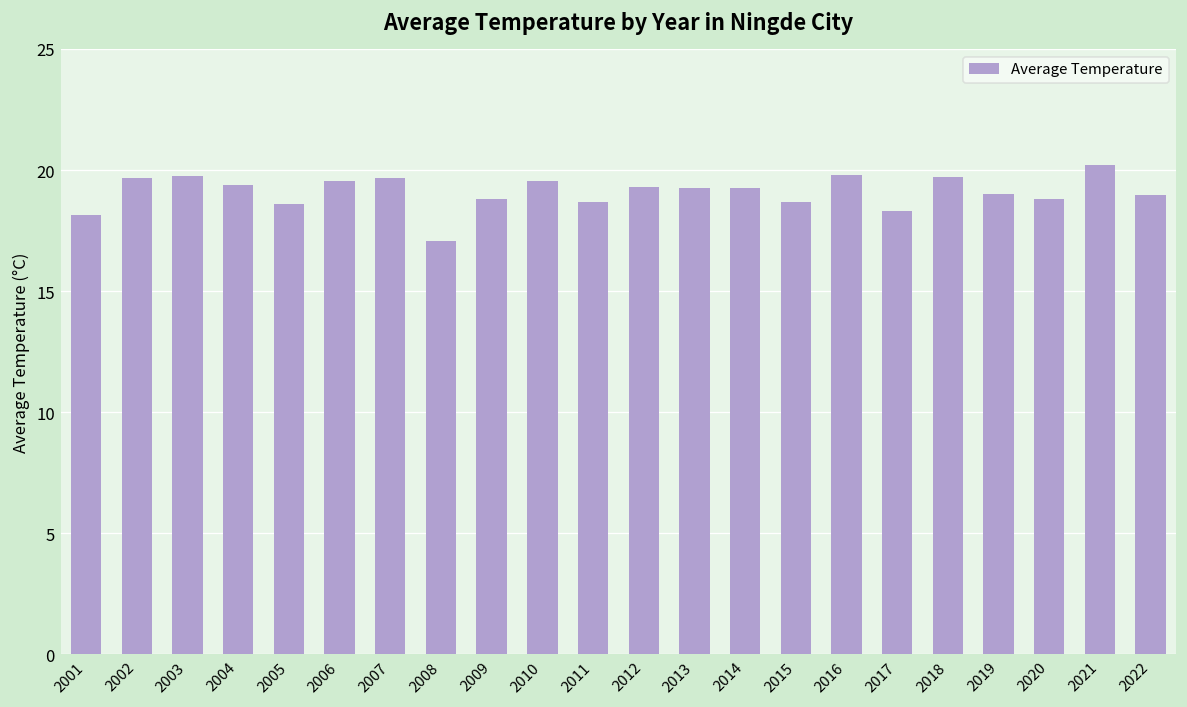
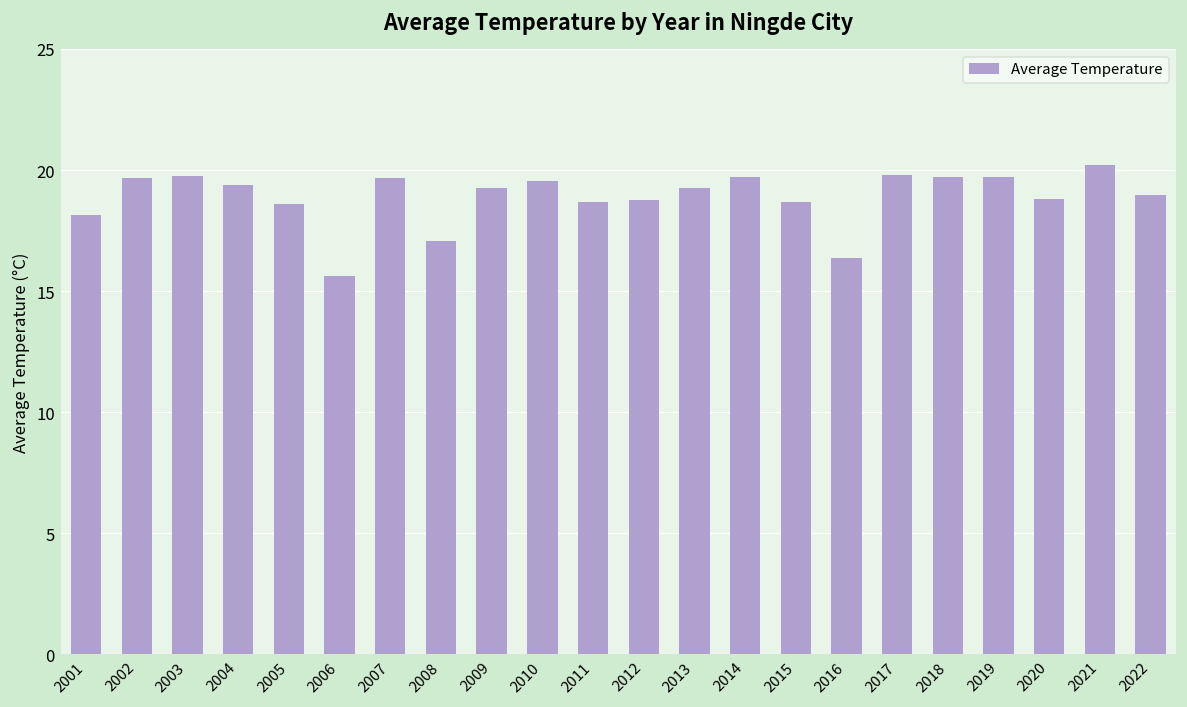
  {
    "2001": 18.2,
    "2002": 19.7,
    "2003": 19.7,
    "2004": 19.4,
    "2005": 18.6,
-   "2006": 19.5,
+   "2006": 15.6,
    "2007": 19.7,
    "2008": 17.1,
-   "2009": 18.8,
+   "2009": 19.3,
    "2010": 19.5,
    "2011": 18.7,
-   "2012": 19.3,
+   "2012": 18.7,
    "2013": 19.2,
-   "2014": 19.3,
+   "2014": 19.7,
    "2015": 18.7,
-   "2016": 19.8,
-   "2017": 18.3,
+   "2016": 16.4,
+   "2017": 19.8,
    "2018": 19.7,
-   "2019": 19.0,
+   "2019": 19.7,
    "2020": 18.8,
    "2021": 20.2,
    "2022": 19.0
  }
